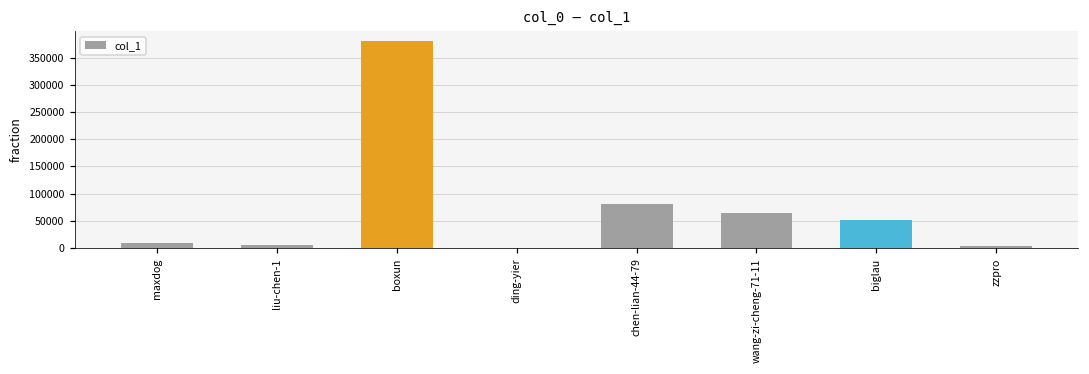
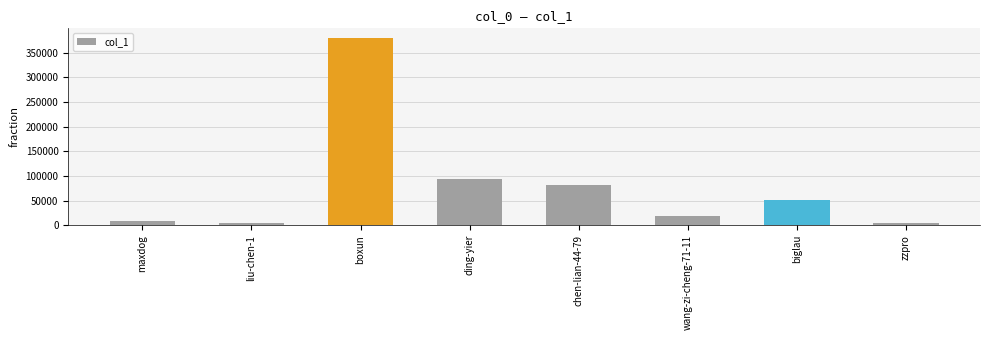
  {
    "maxdog": 10000,
    "boxun": 380000,
-   "ding-yier": 0,
+   "ding-yier": 90000,
    "chen-lian-44-79": 80000,
-   "wang-zi-cheng-71-11": 60000,
+   "wang-zi-cheng-71-11": 20000,
    "biglau": 50000
  }
